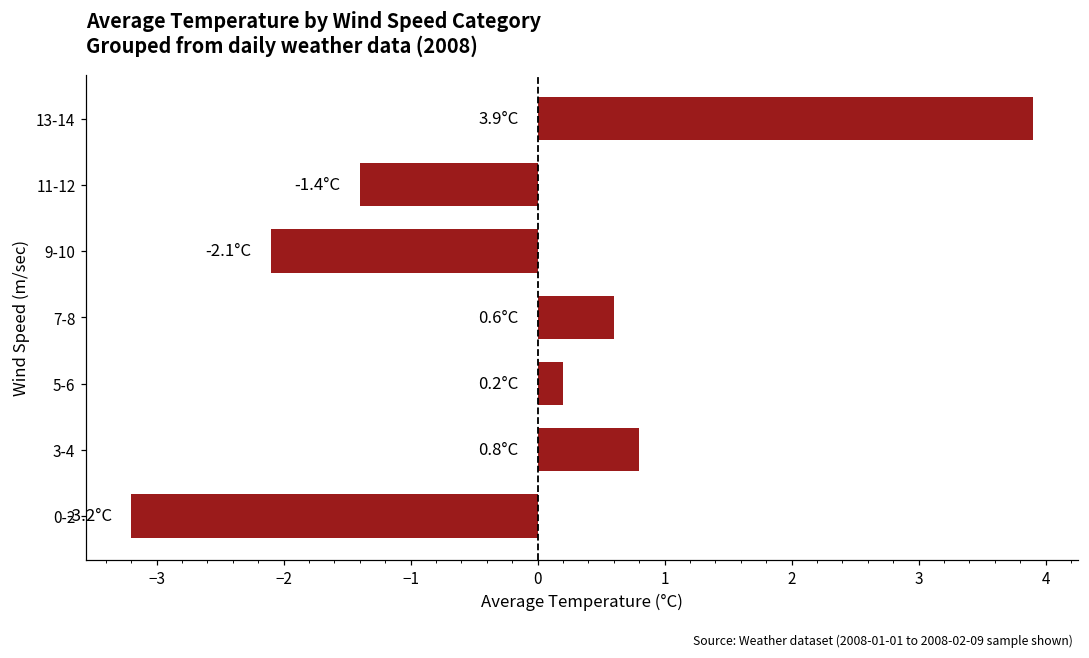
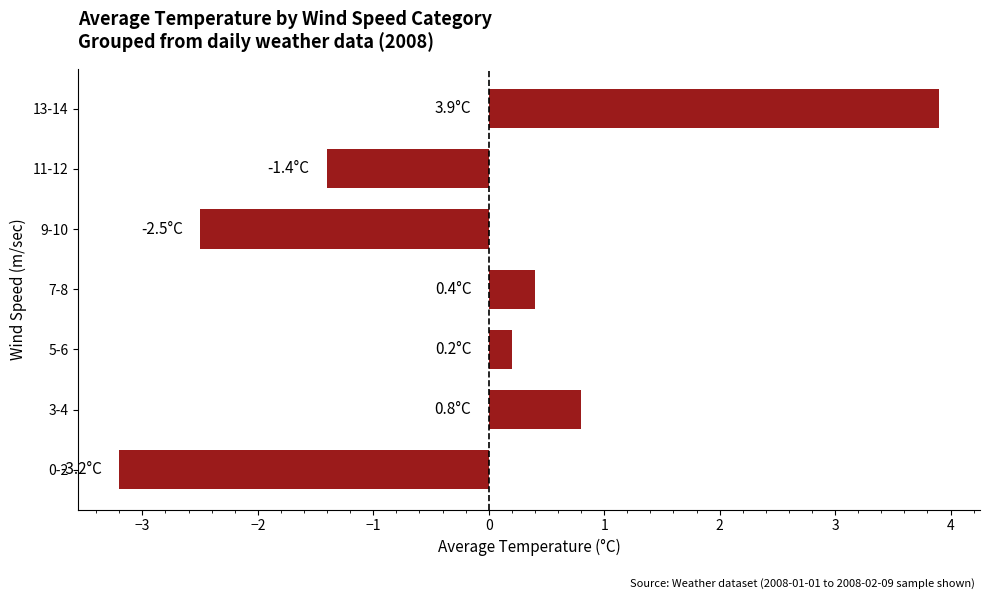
  {
    "11-12": "-1.4°C",
-   "9-10": "-2.1°C",
-   "7-8": "0.6°C",
+   "9-10": "-2.5°C",
+   "7-8": "0.4°C",
    "0-2": "-3.2°C"
  }
